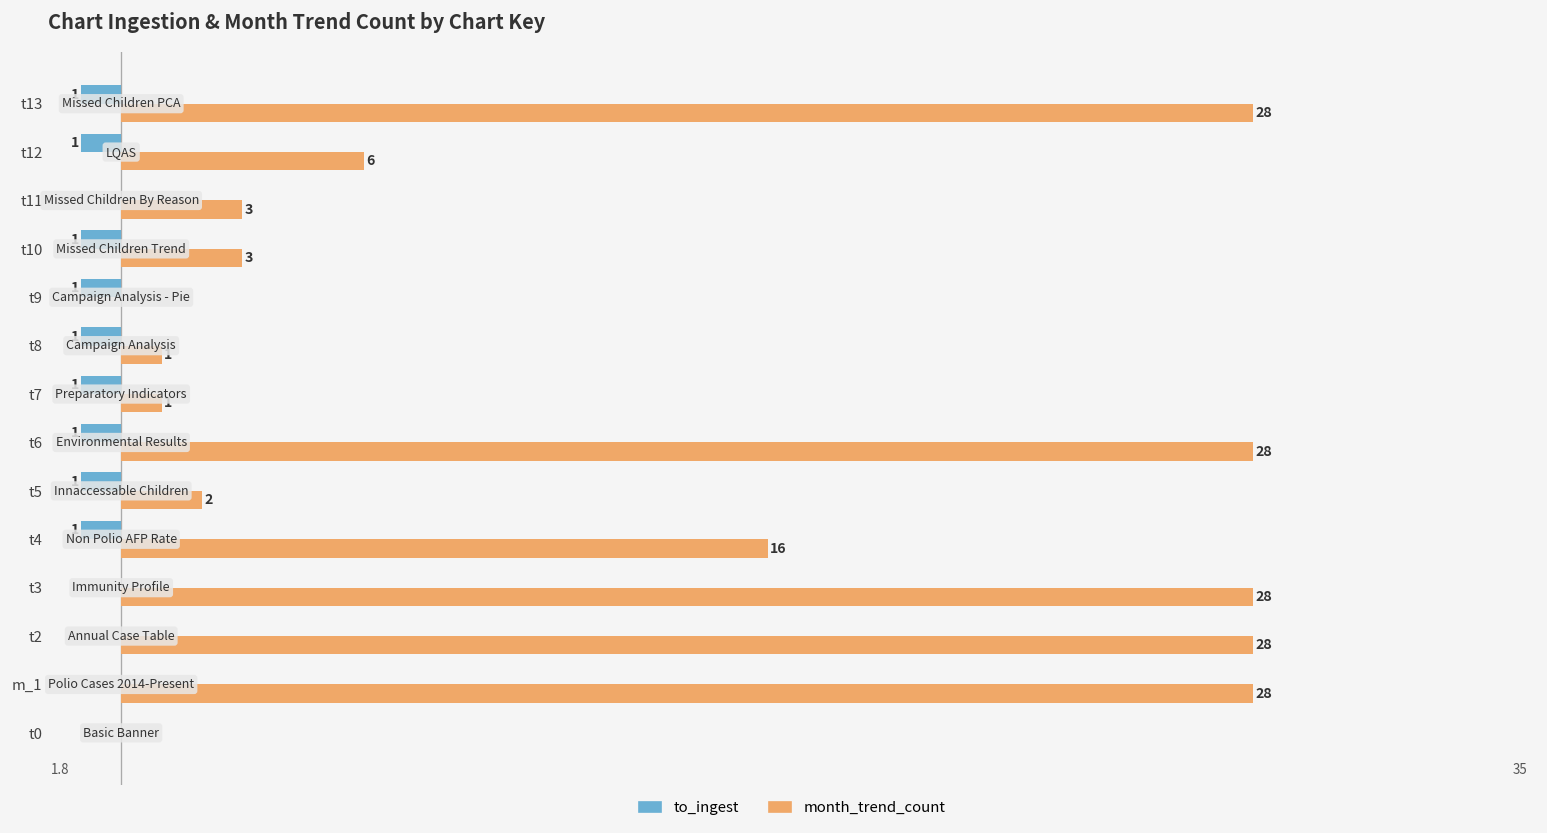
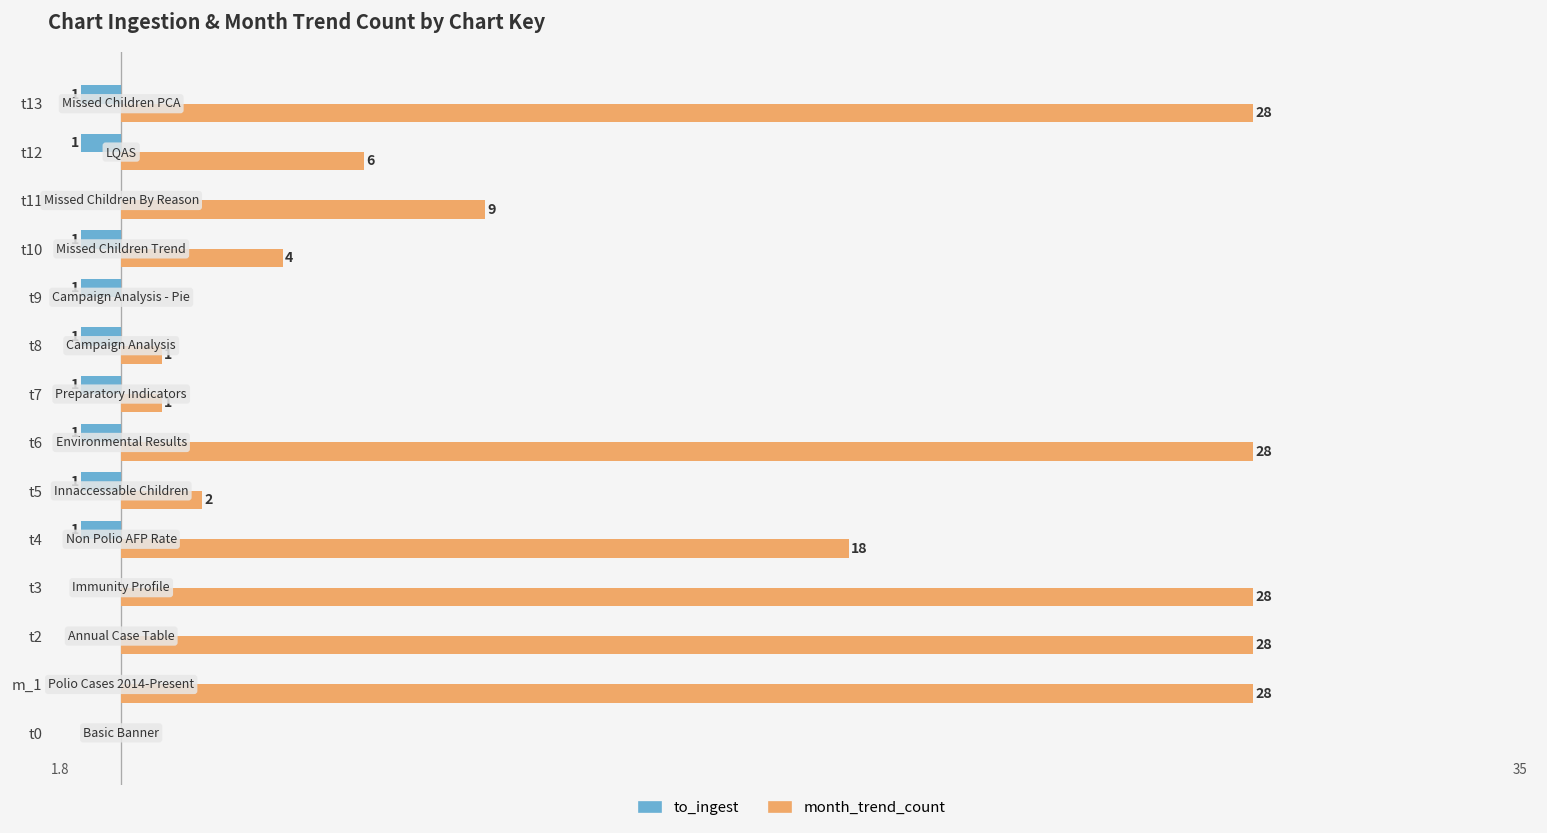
  {
    "month_trend_count": {
      "t13": 28,
      "t12": 6,
-     "t11": 3,
-     "t10": 3,
+     "t11": 9,
+     "t10": 4,
      "t6": 28,
      "t5": 2,
-     "t4": 16,
+     "t4": 18,
      "t3": 28,
      "t2": 28,
      "m_1": 28
    }
  }
